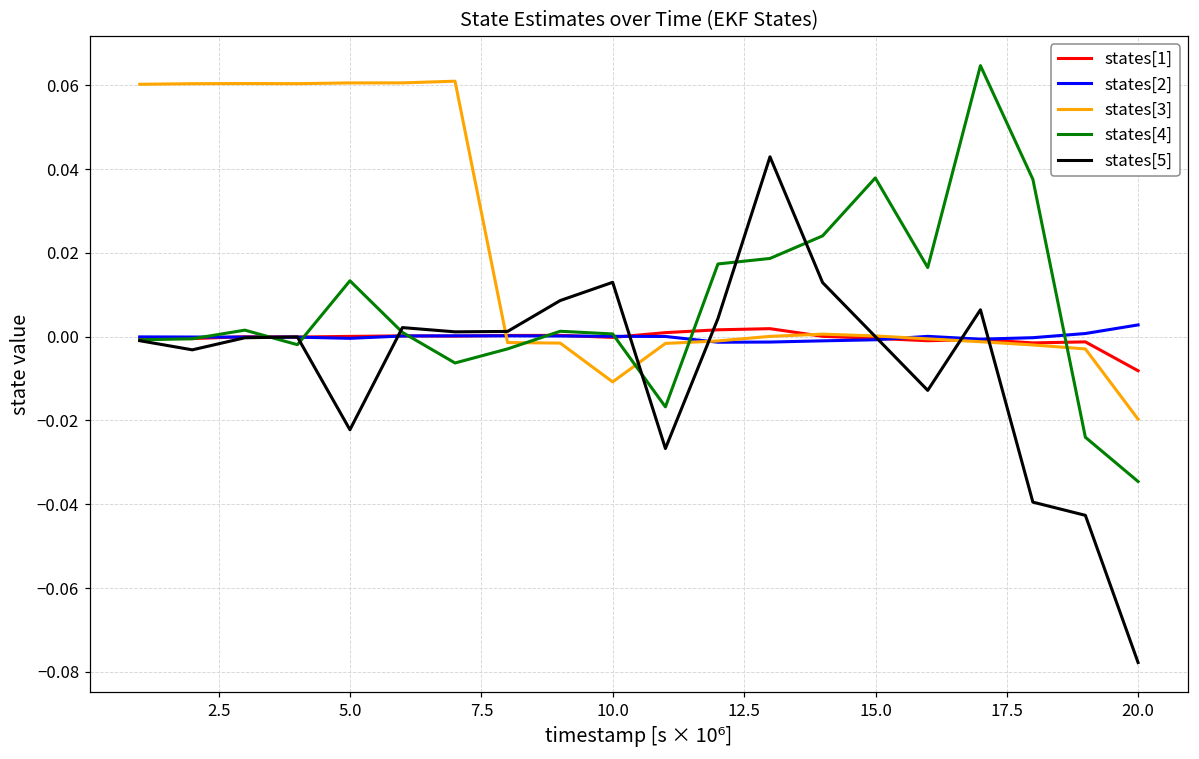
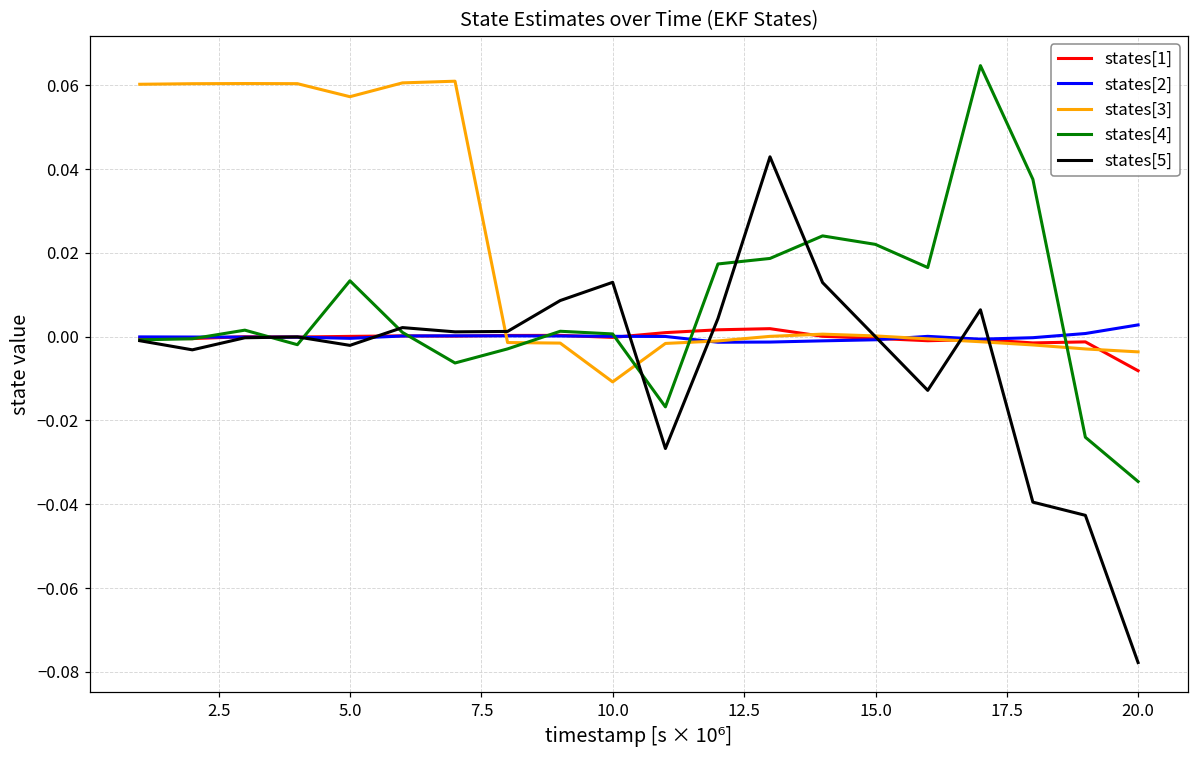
  {
    "states[1]": {
      "20.0": -0.008
    },
    "states[2]": {
      "20.0": 0.003
    },
    "states[3]": {
-     "5.0": 0.061,
+     "5.0": 0.057,
      "10.0": -0.011,
-     "20.0": -0.020
+     "20.0": -0.004
    },
    "states[4]": {
      "5.0": 0.013,
-     "15.0": 0.038,
+     "15.0": 0.022,
      "20.0": -0.035
    },
    "states[5]": {
-     "5.0": -0.022,
+     "5.0": -0.002,
      "10.0": 0.013,
      "20.0": -0.078
    }
  }
